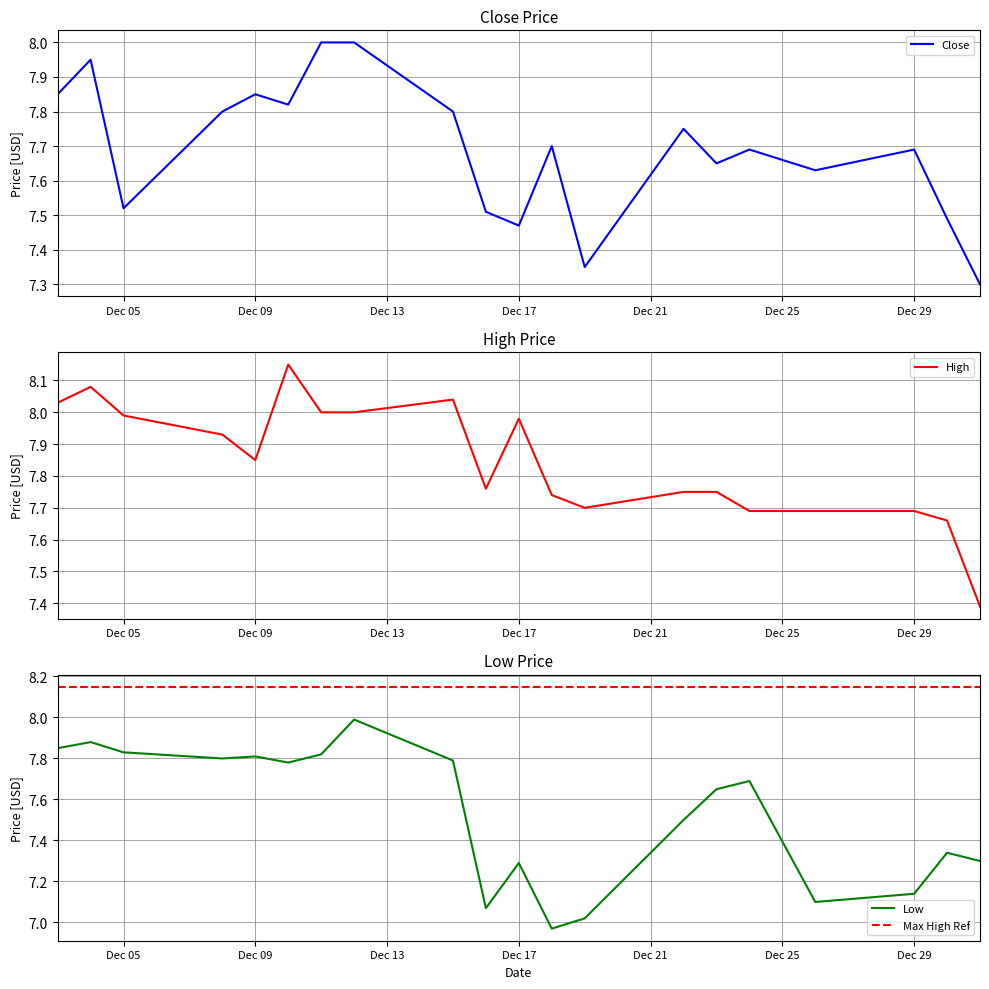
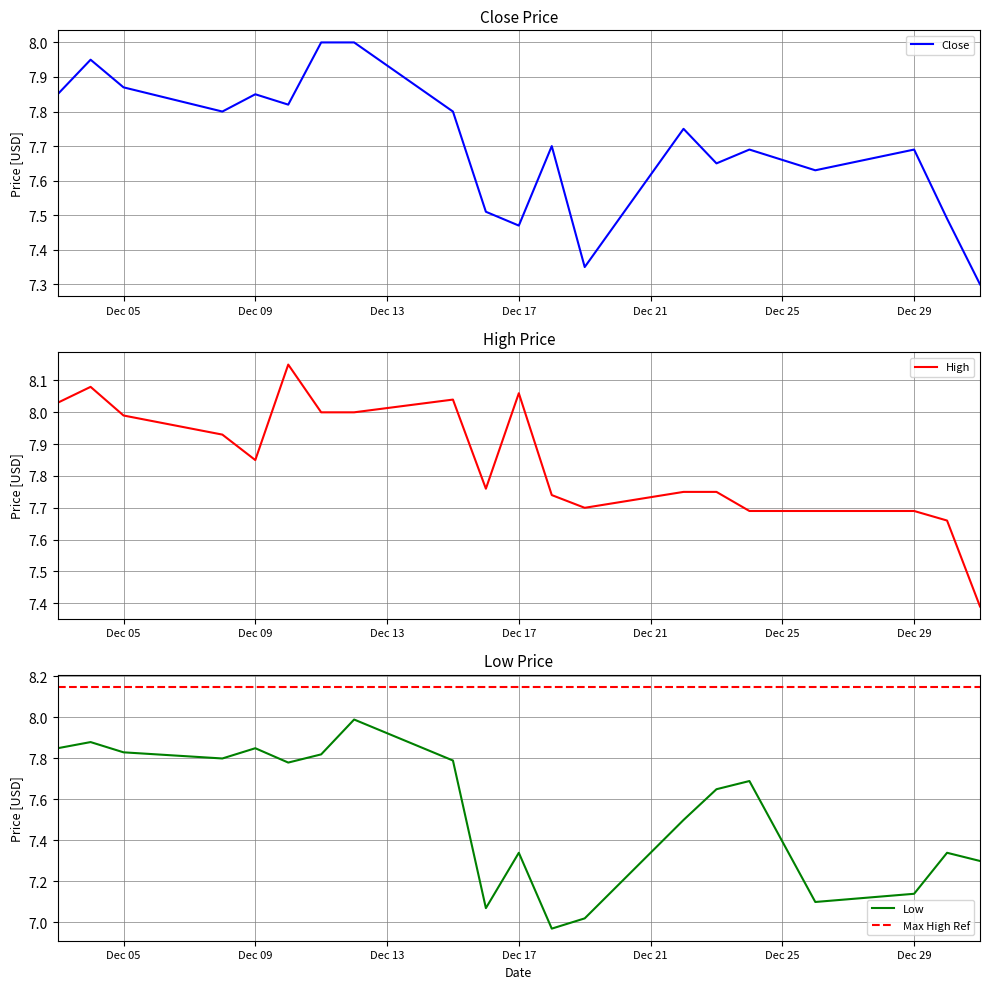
  {
    "Close Price": {
-     "Dec 05": 7.52,
+     "Dec 05": 7.87,
      "Dec 09": 7.85,
      "Dec 17": 7.47,
      "Dec 29": 7.69
    },
    "High Price": {
      "Dec 05": 7.99,
      "Dec 09": 7.85,
-     "Dec 17": 7.98,
+     "Dec 17": 8.06,
      "Dec 29": 7.69
    },
    "Low Price": {
      "Dec 05": 7.83,
-     "Dec 09": 7.81,
-     "Dec 17": 7.29,
+     "Dec 09": 7.85,
+     "Dec 17": 7.34,
      "Dec 29": 7.14
    }
  }
